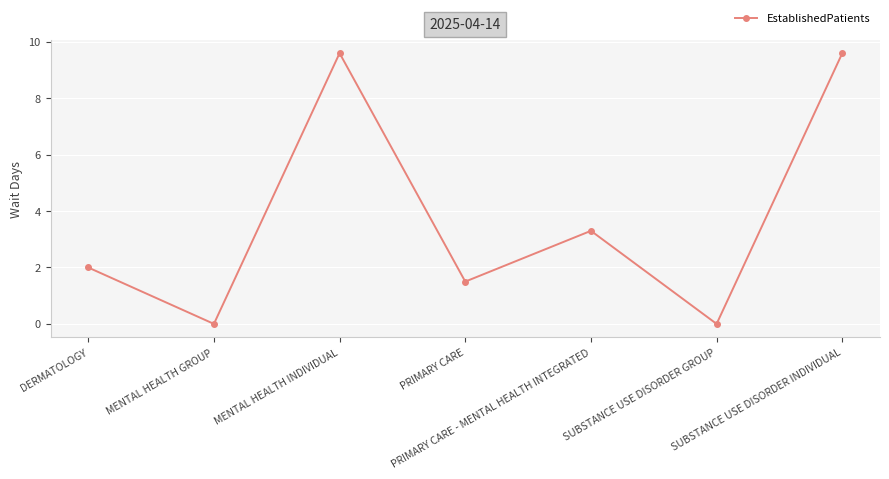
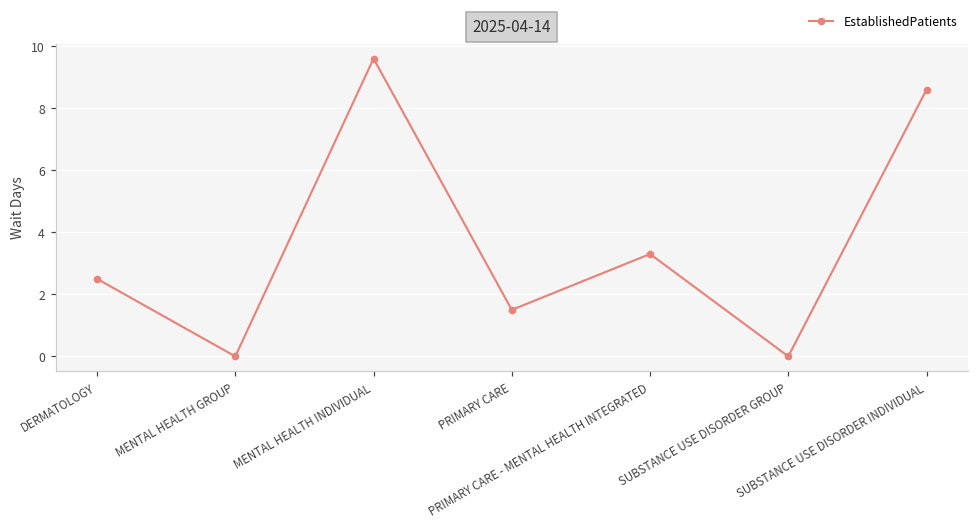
  {
-   "DERMATOLOGY": 2.0,
+   "DERMATOLOGY": 2.5,
    "MENTAL HEALTH GROUP": 0.0,
    "MENTAL HEALTH INDIVIDUAL": 9.6,
    "PRIMARY CARE": 1.5,
    "PRIMARY CARE - MENTAL HEALTH INTEGRATED": 3.3,
    "SUBSTANCE USE DISORDER GROUP": 0.0,
-   "SUBSTANCE USE DISORDER INDIVIDUAL": 9.6
+   "SUBSTANCE USE DISORDER INDIVIDUAL": 8.6
  }
